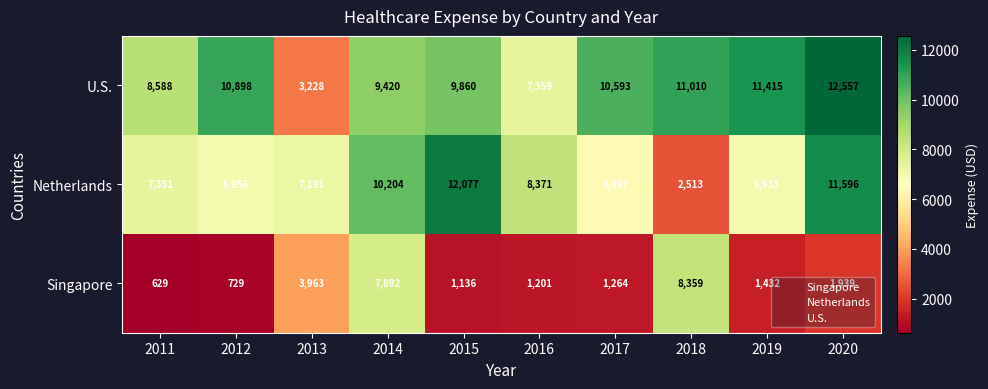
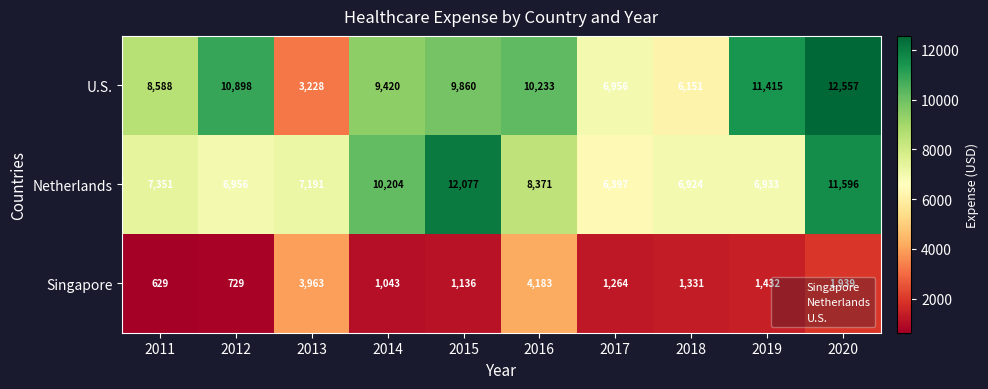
  {
    "U.S.": {
      "2011": "8,588",
      "2012": "10,898",
      "2013": "3,228",
      "2014": "9,420",
      "2015": "9,860",
-     "2016": "7,359",
-     "2017": "10,593",
-     "2018": "11,010",
+     "2016": "10,233",
+     "2017": "6,956",
+     "2018": "6,151",
      "2019": "11,415",
      "2020": "12,557"
    },
    "Netherlands": {
      "2011": "7,351",
      "2012": "6,956",
      "2013": "7,191",
      "2014": "10,204",
      "2015": "12,077",
      "2016": "8,371",
      "2017": "6,397",
-     "2018": "2,513",
+     "2018": "6,924",
      "2019": "6,933",
      "2020": "11,596"
    },
    "Singapore": {
      "2011": "629",
      "2012": "729",
      "2013": "3,963",
-     "2014": "7,892",
+     "2014": "1,043",
      "2015": "1,136",
-     "2016": "1,201",
+     "2016": "4,183",
      "2017": "1,264",
-     "2018": "8,359"
+     "2018": "1,331"
    }
  }
